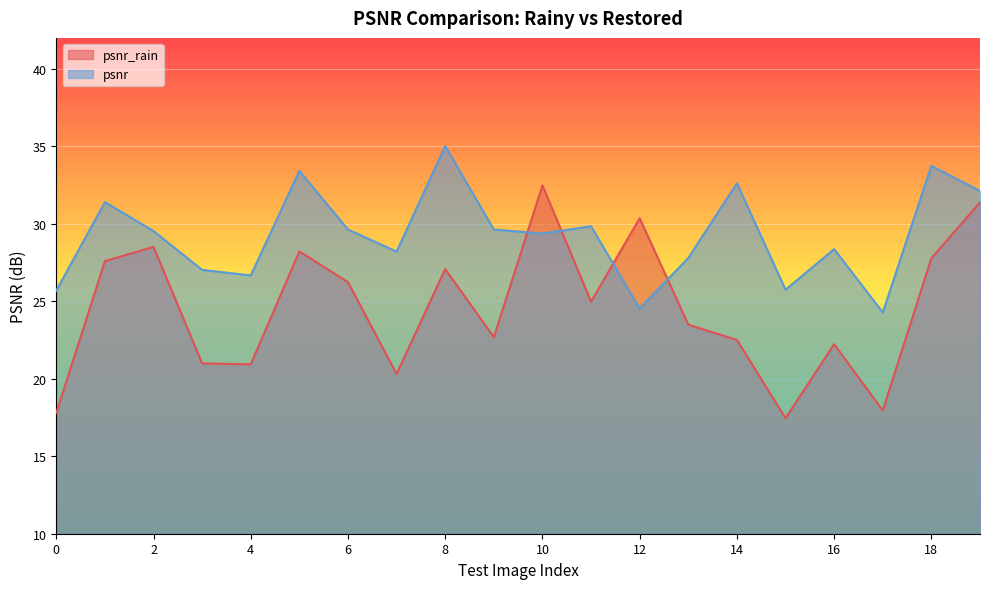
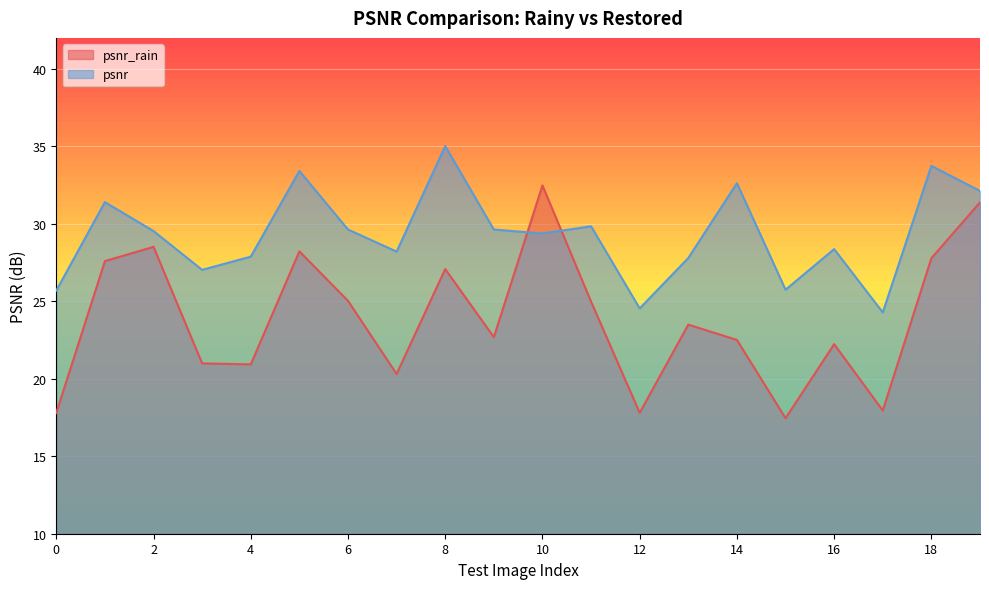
  {
    "psnr_rain": {
      "0": 17.8,
      "2": 28.5,
      "4": 20.9,
-     "6": 26.2,
+     "6": 25.0,
      "8": 27.1,
      "10": 32.5,
-     "12": 30.4,
+     "12": 17.8,
      "14": 22.5,
      "16": 22.2,
      "18": 27.8
    },
    "psnr": {
      "0": 25.7,
      "2": 29.5,
-     "4": 26.7,
+     "4": 27.9,
      "6": 29.6,
      "8": 35.0,
      "10": 29.4,
      "12": 24.5,
      "14": 32.6,
      "16": 28.4,
      "18": 33.7
    }
  }
